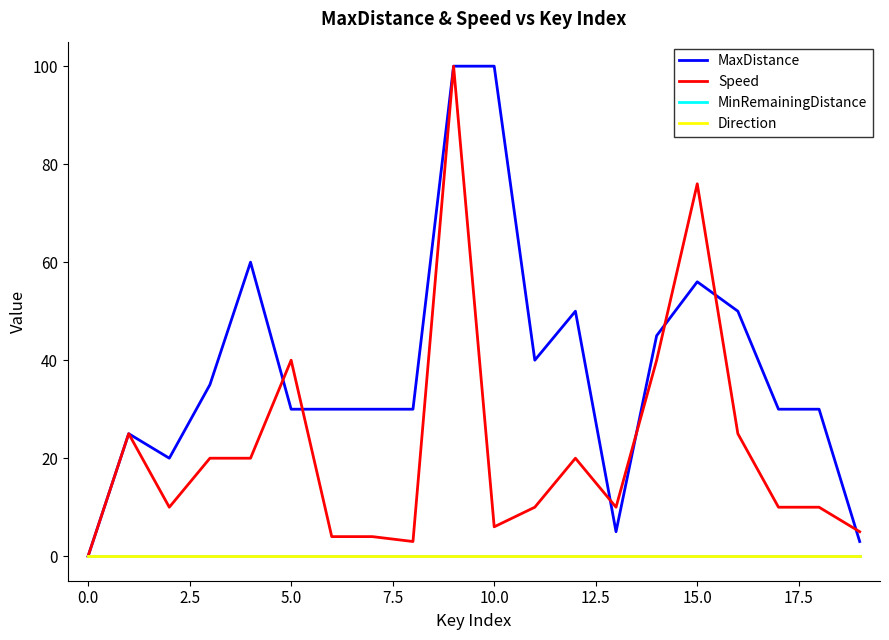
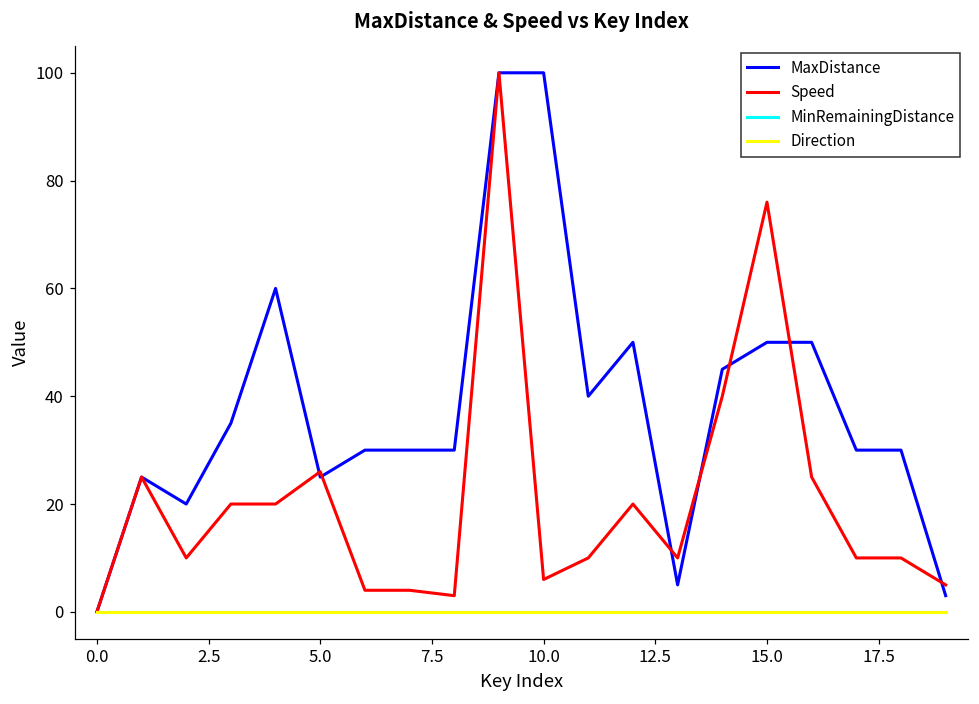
  {
    "MaxDistance": {
-     "5.0": 30,
+     "5.0": 25,
      "10.0": 100,
-     "15.0": 56
+     "15.0": 50
    },
    "Speed": {
-     "5.0": 40,
+     "5.0": 26,
      "10.0": 6,
      "15.0": 76
    },
    "Direction": {
      "5.0": 0,
      "10.0": 0,
      "15.0": 0
    }
  }
